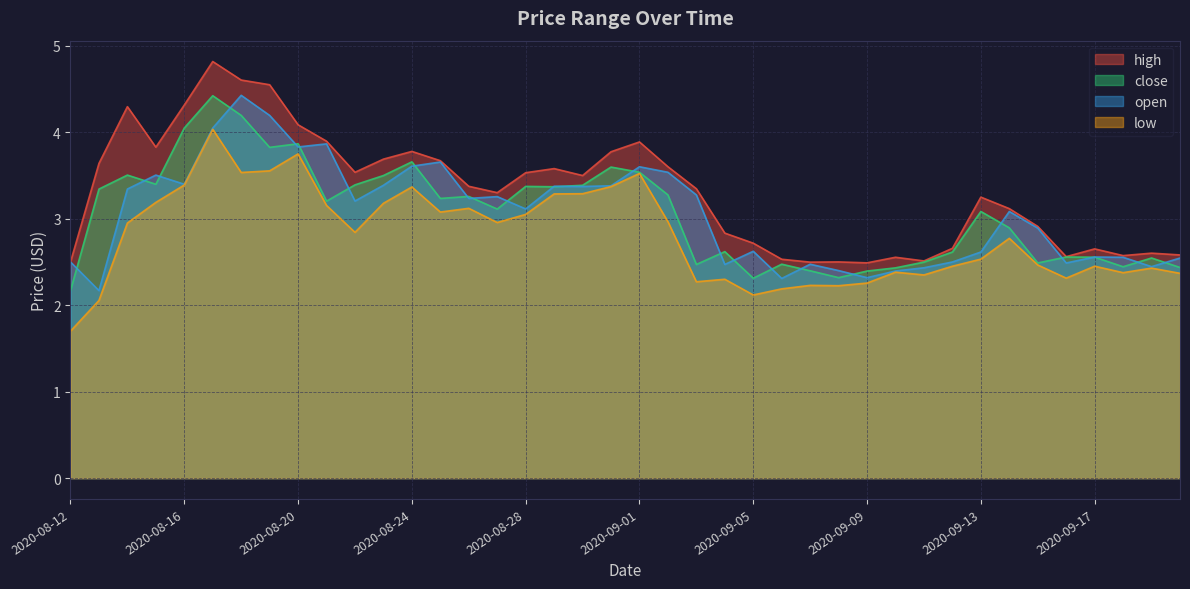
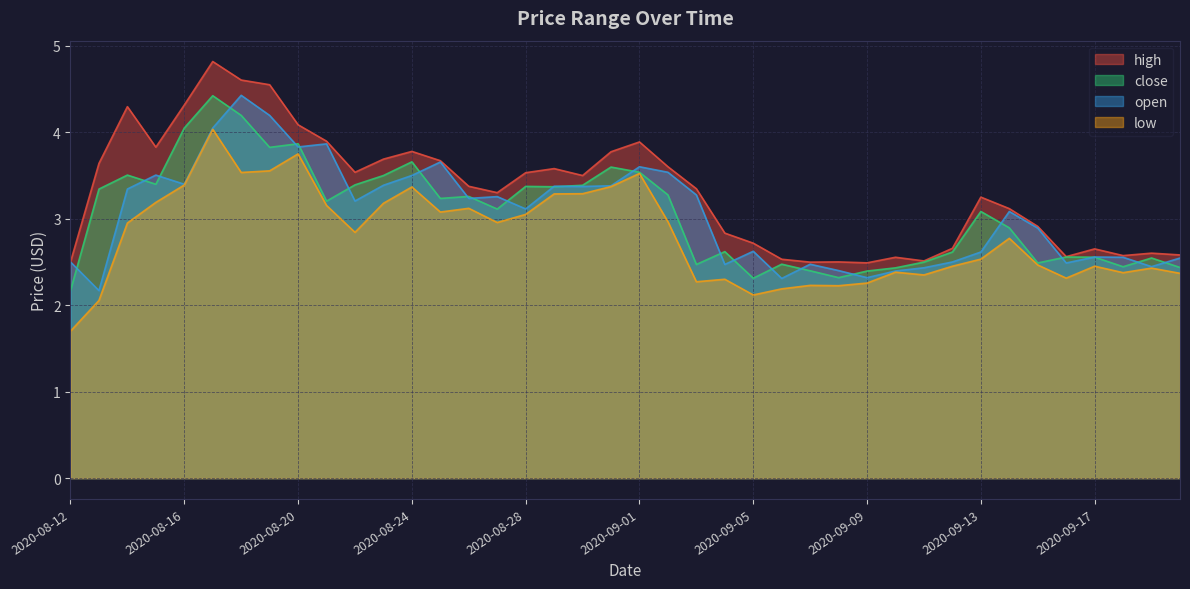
  {
    "high": {
      "2020-08-16": 4.3,
      "2020-08-20": 4.1,
      "2020-08-24": 3.8,
      "2020-08-28": 3.5,
      "2020-09-01": 3.9,
      "2020-09-05": 2.7,
      "2020-09-09": 2.5,
      "2020-09-13": 3.3,
      "2020-09-17": 2.7
    },
    "close": {
      "2020-08-12": 2.2,
      "2020-08-16": 4.0,
      "2020-08-20": 3.9,
      "2020-08-24": 3.7,
      "2020-08-28": 3.4,
      "2020-09-05": 2.3,
      "2020-09-09": 2.4,
      "2020-09-13": 3.1
    },
    "open": {
      "2020-08-20": 3.8,
-     "2020-08-24": 3.6,
+     "2020-08-24": 3.5,
      "2020-08-28": 3.1,
      "2020-09-01": 3.6,
      "2020-09-05": 2.6,
      "2020-09-09": 2.3,
      "2020-09-13": 2.6
    },
    "low": {
      "2020-08-12": 1.7,
      "2020-08-20": 3.8,
      "2020-08-24": 3.4,
      "2020-08-28": 3.1,
      "2020-09-05": 2.1,
      "2020-09-09": 2.3,
      "2020-09-13": 2.5,
      "2020-09-17": 2.5
    }
  }
